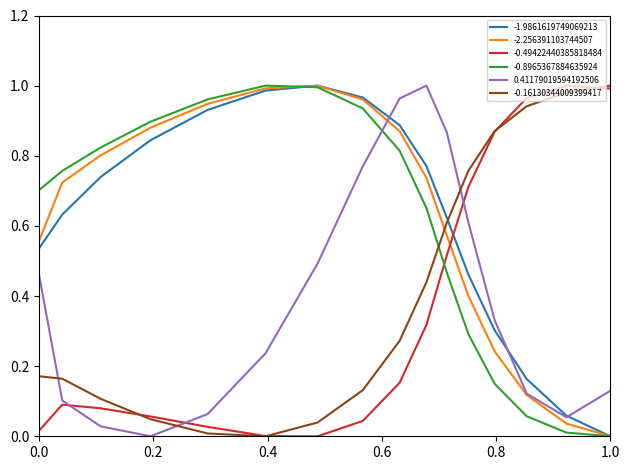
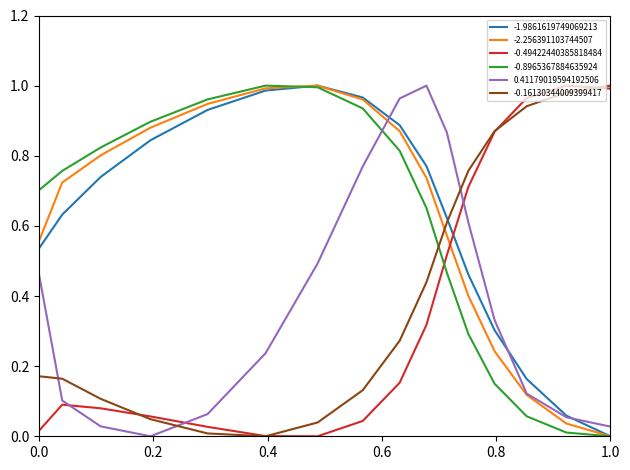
  {
    "-1.9861619749069213": {
      "0.0": 0.54
    },
    "-2.256391103744507": {
      "0.0": 0.56
    },
    "-0.49422440385818484": {
      "0.0": 0.02,
      "1.0": 0.99
    },
    "-0.8965367884635924": {
      "0.0": 0.70
    },
    "0.41179019594192506": {
      "0.0": 0.46,
-     "1.0": 0.13
+     "1.0": 0.03
    },
    "-0.16130344009399417": {
      "0.0": 0.17,
      "1.0": 1.00
    }
  }
